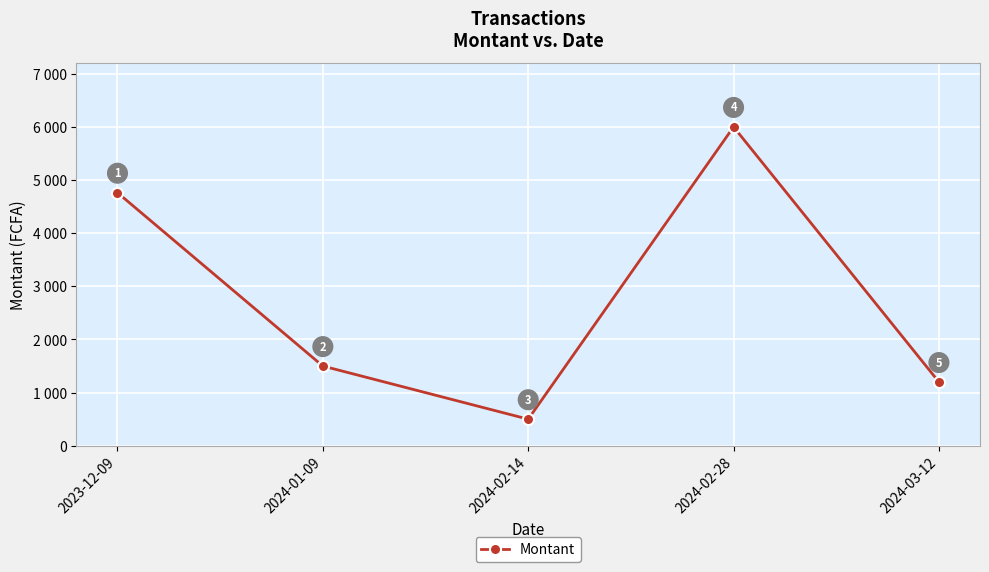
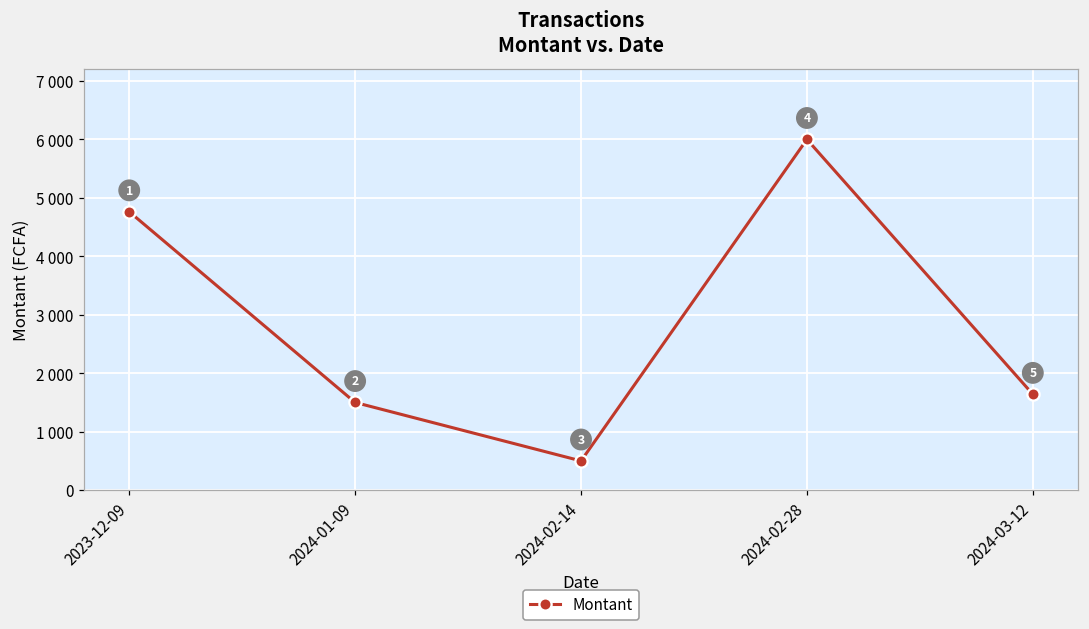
  {
-   "2024-03-12": 1200
+   "2024-03-12": 1600
  }
